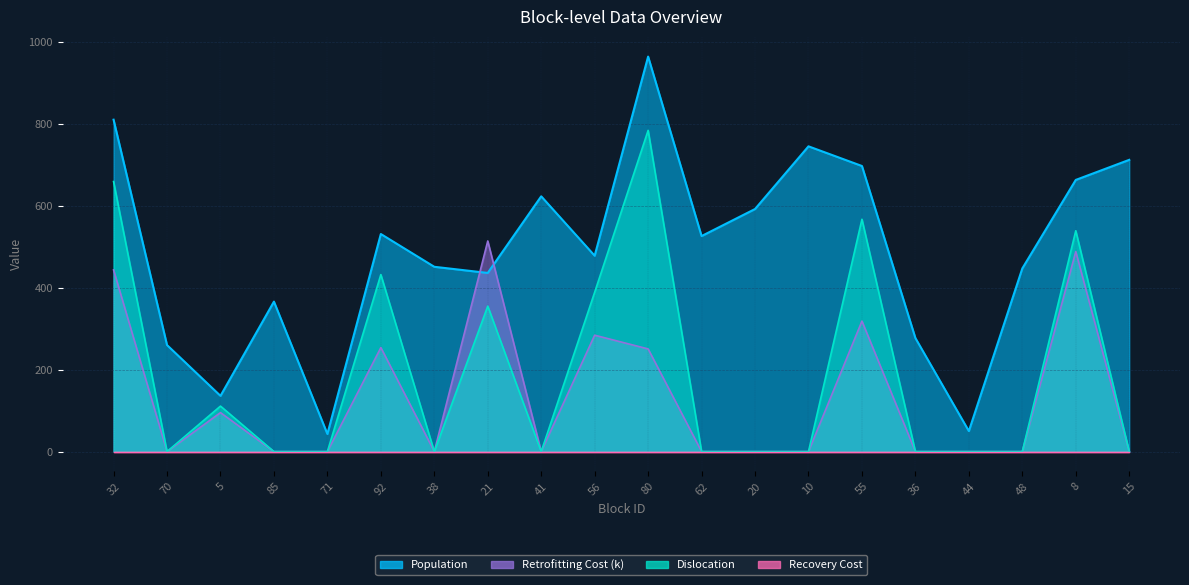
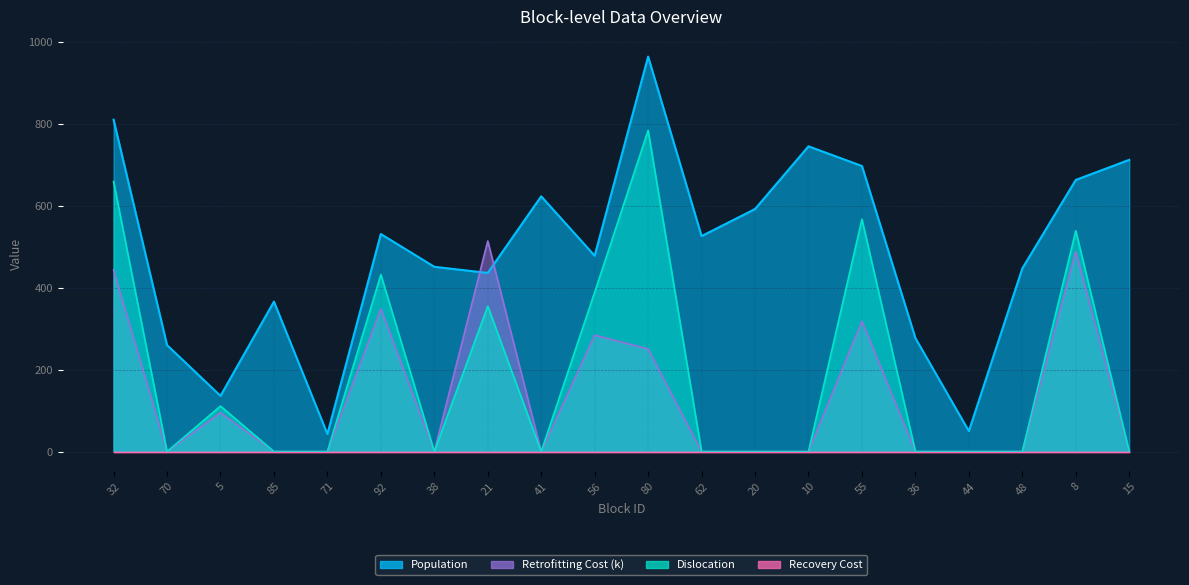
  {
    "Retrofitting Cost (k)": {
      "32": 440,
      "5": 100,
-     "92": 250,
+     "92": 350,
      "21": 510,
      "56": 280,
      "80": 250,
      "55": 320,
      "8": 490
    },
    "Recovery Cost": {
      "32": 0,
      "5": 0,
      "92": 0,
      "21": 0,
      "56": 0,
      "80": 0,
      "55": 0,
      "8": 0
    }
  }
